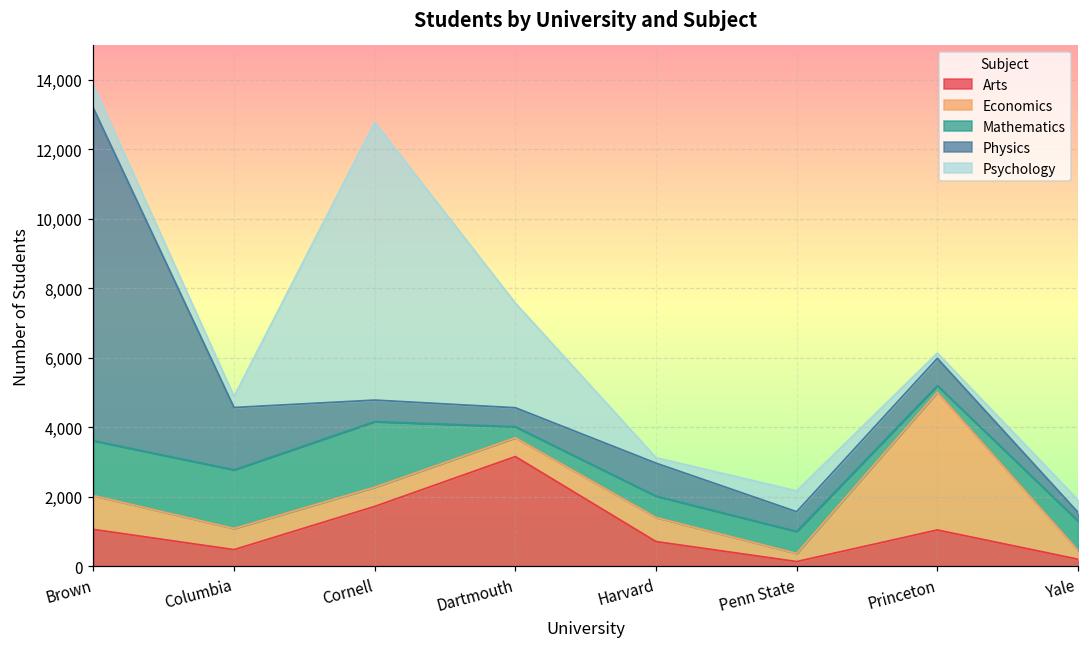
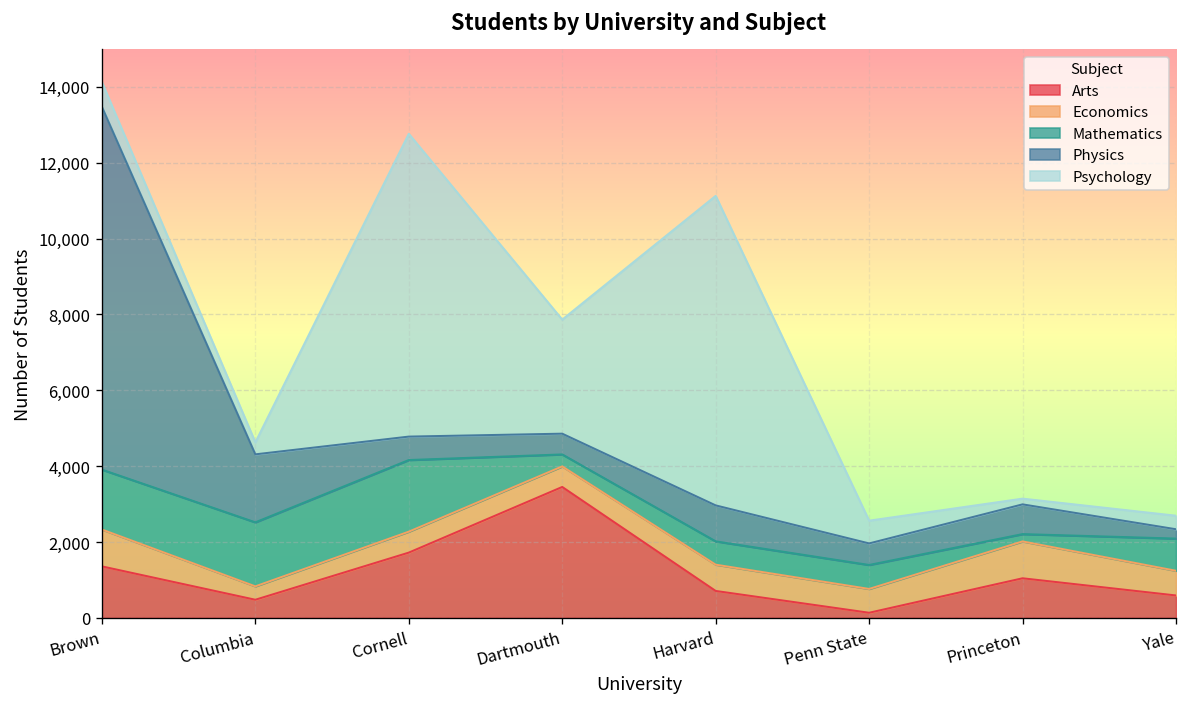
  {
    "Arts": {
-     "Brown": "1,100",
+     "Brown": "1,400",
      "Columbia": "500",
      "Cornell": "1,700",
-     "Dartmouth": "3,200",
+     "Dartmouth": "3,500",
      "Harvard": "700",
      "Penn State": "100",
      "Princeton": "1,000",
-     "Yale": "200"
+     "Yale": "600"
    },
    "Economics": {
      "Brown": "1,000",
-     "Columbia": "600",
+     "Columbia": "400",
      "Cornell": "600",
      "Dartmouth": "500",
      "Harvard": "700",
-     "Penn State": "200",
-     "Princeton": "4,000",
-     "Yale": "300"
+     "Penn State": "600",
+     "Princeton": "1,000",
+     "Yale": "700"
    },
    "Psychology": {
      "Brown": "700",
      "Columbia": "300",
      "Cornell": "8,000",
      "Dartmouth": "3,000",
-     "Harvard": "200",
+     "Harvard": "8,200",
      "Penn State": "600",
      "Princeton": "200",
      "Yale": "400"
    }
  }
